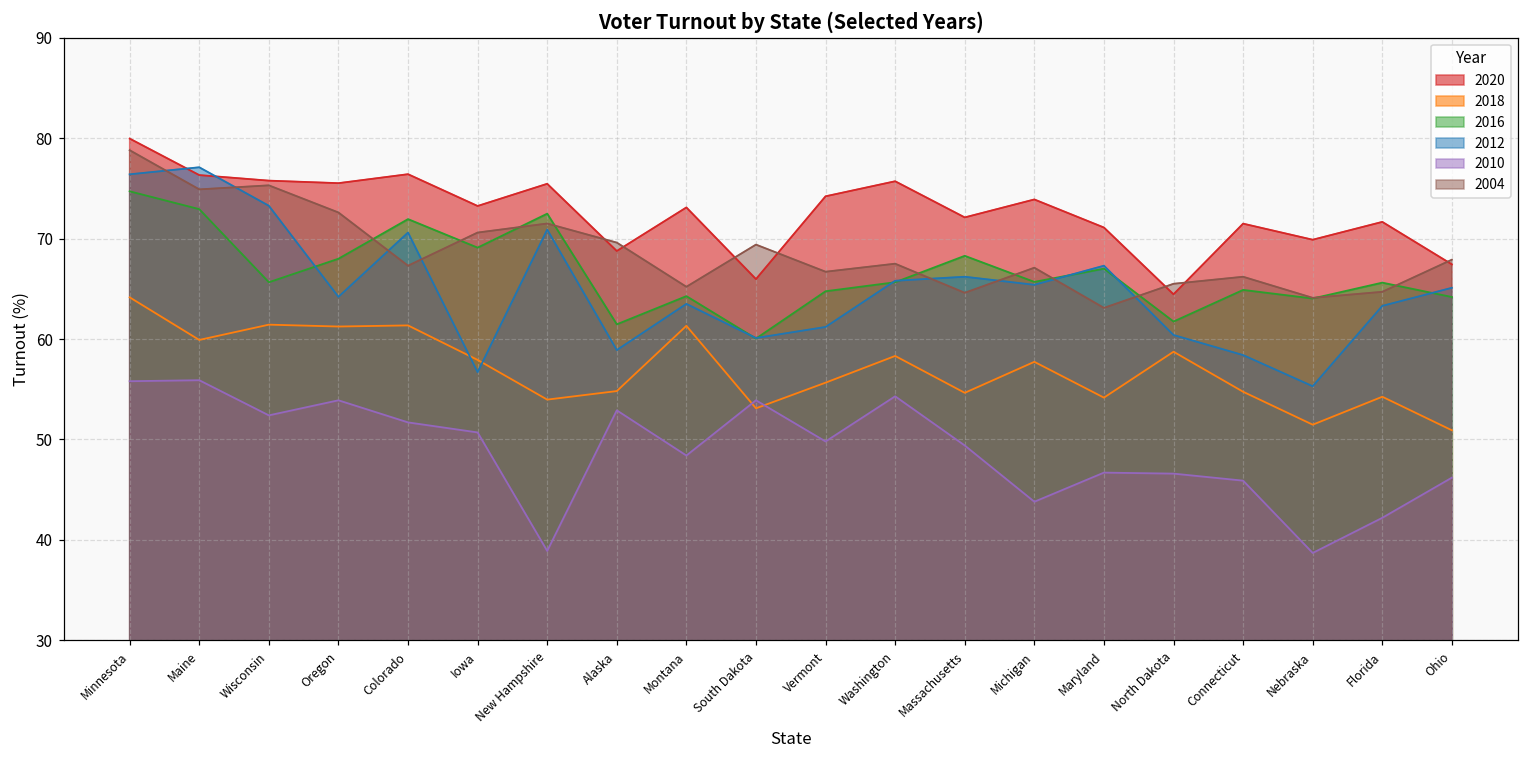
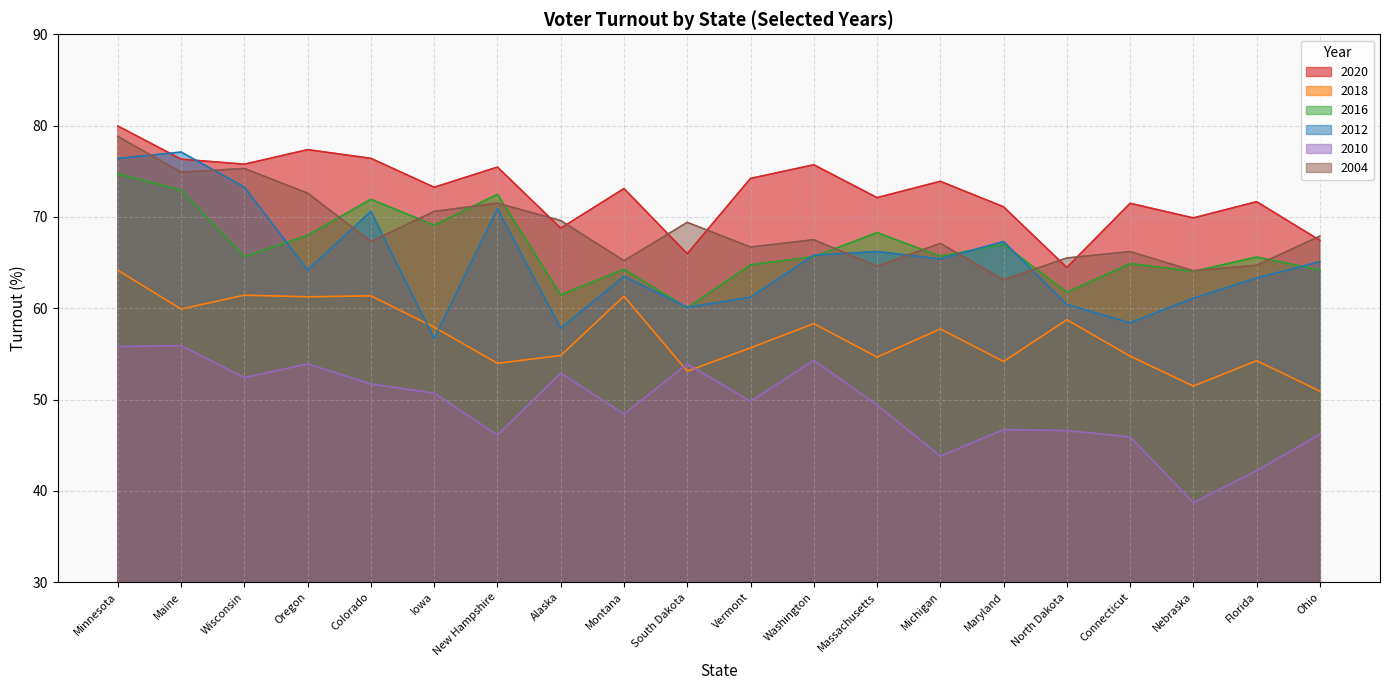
  {
    "2020": {
      "Minnesota": 80,
      "Maine": 76,
      "Wisconsin": 76,
-     "Oregon": 76,
+     "Oregon": 77,
      "Colorado": 76,
      "Iowa": 73,
      "New Hampshire": 75,
      "Alaska": 69,
      "Montana": 73,
      "South Dakota": 66,
      "Vermont": 74,
      "Washington": 76,
      "Massachusetts": 72,
      "Michigan": 74,
      "Maryland": 71,
      "North Dakota": 64,
      "Connecticut": 71,
      "Nebraska": 70,
      "Florida": 72,
      "Ohio": 67
    },
    "2018": {
      "Minnesota": 64,
      "Maine": 60,
      "Wisconsin": 61,
      "Oregon": 61,
      "Colorado": 61,
      "Iowa": 58,
      "New Hampshire": 54,
      "Alaska": 55,
      "Montana": 61,
      "South Dakota": 53,
      "Vermont": 56,
      "Washington": 58,
      "Massachusetts": 55,
      "Michigan": 58,
      "Maryland": 54,
      "North Dakota": 59,
      "Connecticut": 55,
      "Nebraska": 51,
      "Florida": 54,
      "Ohio": 51
    },
    "2016": {
      "Minnesota": 75,
      "Maine": 73,
      "Wisconsin": 66,
      "Oregon": 68,
      "Colorado": 72,
      "Iowa": 69,
      "New Hampshire": 72,
      "Alaska": 61,
      "Montana": 64,
      "Vermont": 65,
      "Massachusetts": 68,
      "Michigan": 66,
      "Maryland": 67,
      "North Dakota": 62,
      "Connecticut": 65,
      "Florida": 66,
      "Ohio": 64
    },
    "2012": {
      "Minnesota": 76,
      "Maine": 77,
      "Wisconsin": 73,
      "Oregon": 64,
      "Colorado": 71,
      "Iowa": 57,
      "New Hampshire": 71,
-     "Alaska": 59,
+     "Alaska": 58,
      "Montana": 64,
      "Vermont": 61,
      "Massachusetts": 66,
      "Michigan": 65,
      "Maryland": 67,
      "North Dakota": 60,
      "Connecticut": 58,
-     "Nebraska": 55,
+     "Nebraska": 61,
      "Florida": 63,
      "Ohio": 65
    },
    "2010": {
      "Minnesota": 56,
      "Maine": 56,
      "Wisconsin": 52,
      "Oregon": 54,
      "Colorado": 52,
      "Iowa": 51,
-     "New Hampshire": 39,
+     "New Hampshire": 46,
      "Alaska": 53,
      "Montana": 48,
      "South Dakota": 54,
      "Vermont": 50,
      "Washington": 54,
      "Massachusetts": 49,
      "Michigan": 44,
      "Maryland": 47,
      "North Dakota": 47,
      "Connecticut": 46,
      "Nebraska": 39,
      "Florida": 42,
      "Ohio": 46
    },
    "2004": {
      "Minnesota": 79,
      "Maine": 75,
      "Wisconsin": 75,
      "Oregon": 73,
      "Colorado": 67,
      "Iowa": 71,
      "New Hampshire": 72,
      "Alaska": 70,
      "Montana": 65,
      "South Dakota": 69,
      "Vermont": 67,
      "Washington": 68,
      "Massachusetts": 65,
      "Michigan": 67,
      "Maryland": 63,
      "North Dakota": 66,
      "Connecticut": 66,
      "Florida": 65,
      "Ohio": 68
    }
  }
